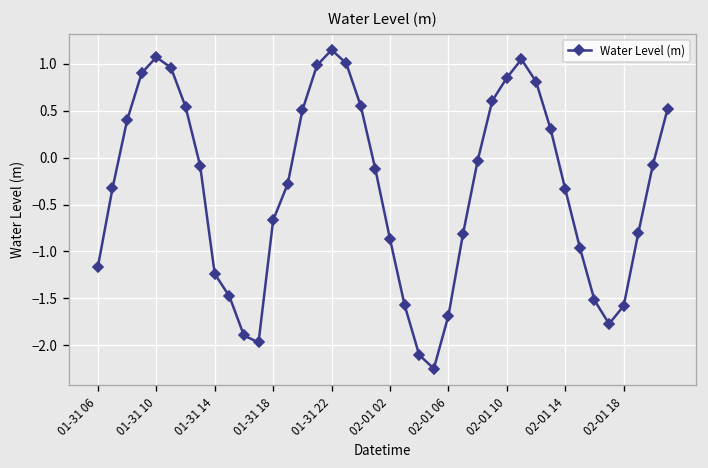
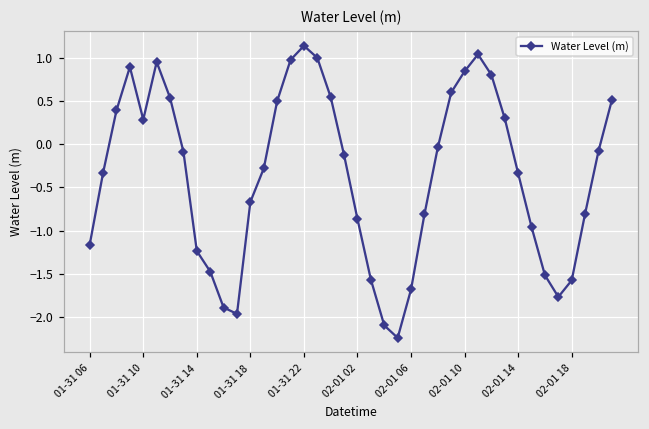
  {
    "01-31 06": -1.2,
-   "01-31 10": 1.1,
+   "01-31 10": 0.3,
    "01-31 14": -1.2,
    "01-31 18": -0.7,
    "01-31 22": 1.1,
    "02-01 02": -0.9,
    "02-01 06": -1.7,
    "02-01 10": 0.8,
    "02-01 14": -0.3,
    "02-01 18": -1.6
  }
